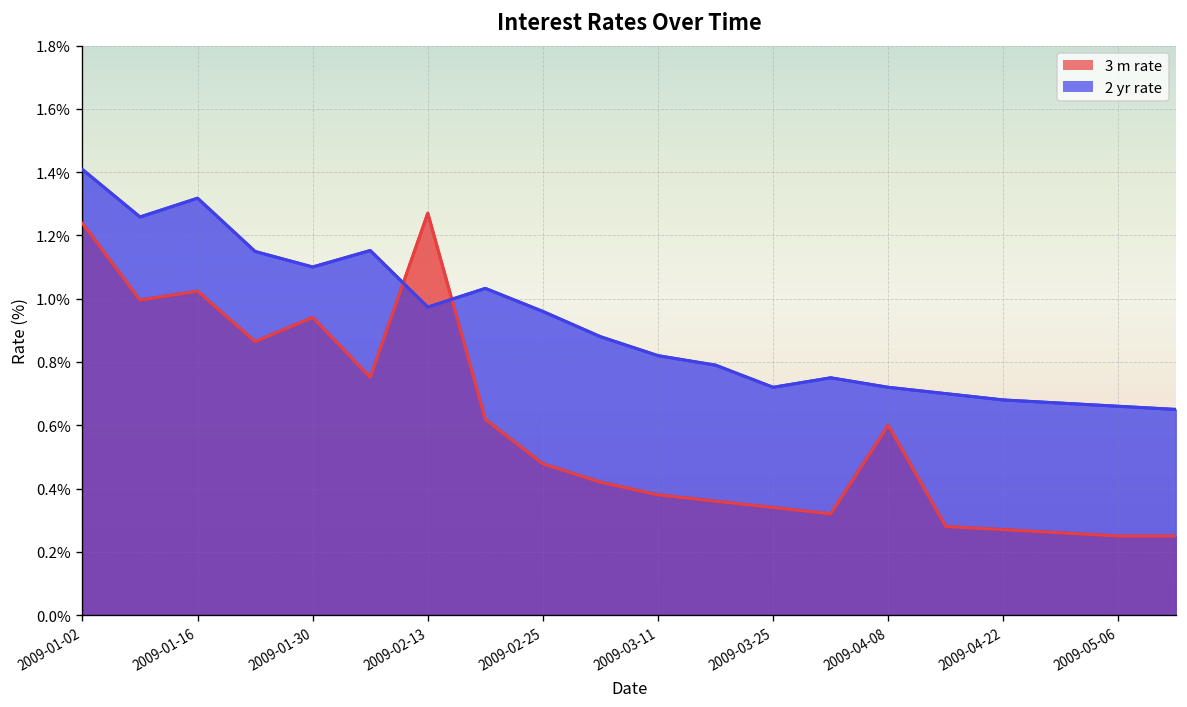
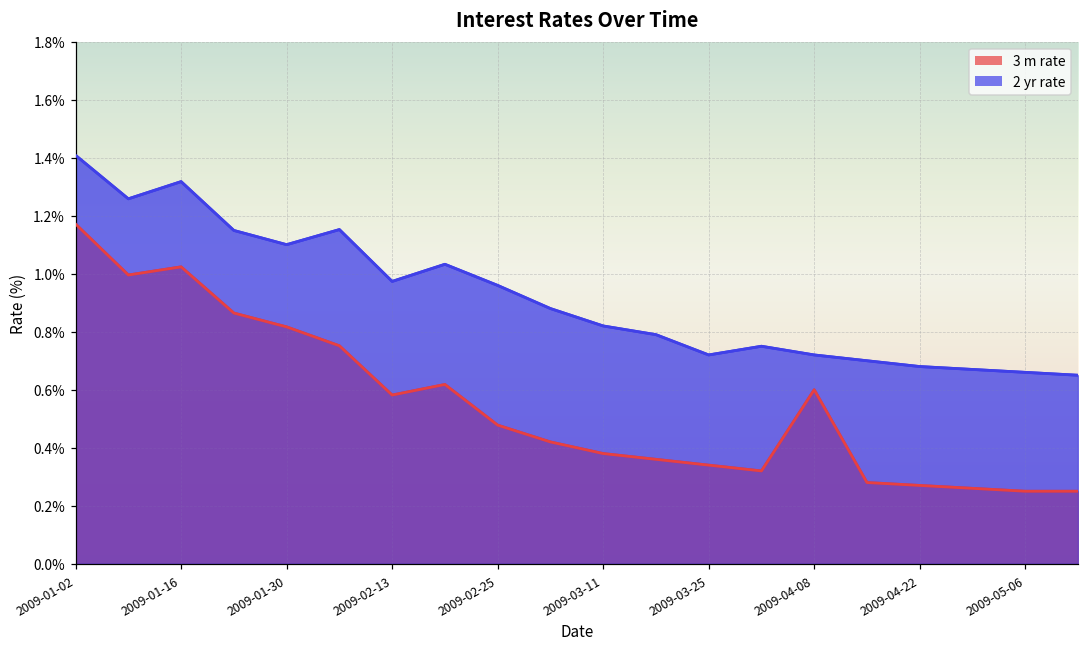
  {
    "3 m rate": {
-     "2009-01-02": "1.24%",
+     "2009-01-02": "1.17%",
      "2009-01-16": "1.02%",
-     "2009-01-30": "0.94%",
-     "2009-02-13": "1.27%",
+     "2009-01-30": "0.82%",
+     "2009-02-13": "0.58%",
      "2009-02-25": "0.48%",
      "2009-03-11": "0.38%",
      "2009-03-25": "0.34%",
      "2009-04-08": "0.60%",
      "2009-04-22": "0.27%",
      "2009-05-06": "0.25%"
    },
    "2 yr rate": {
      "2009-01-02": "1.41%",
      "2009-01-16": "1.32%",
      "2009-01-30": "1.10%",
      "2009-02-13": "0.97%",
      "2009-02-25": "0.96%",
      "2009-03-11": "0.82%",
      "2009-03-25": "0.72%",
      "2009-04-08": "0.72%",
      "2009-04-22": "0.68%",
      "2009-05-06": "0.66%"
    }
  }
